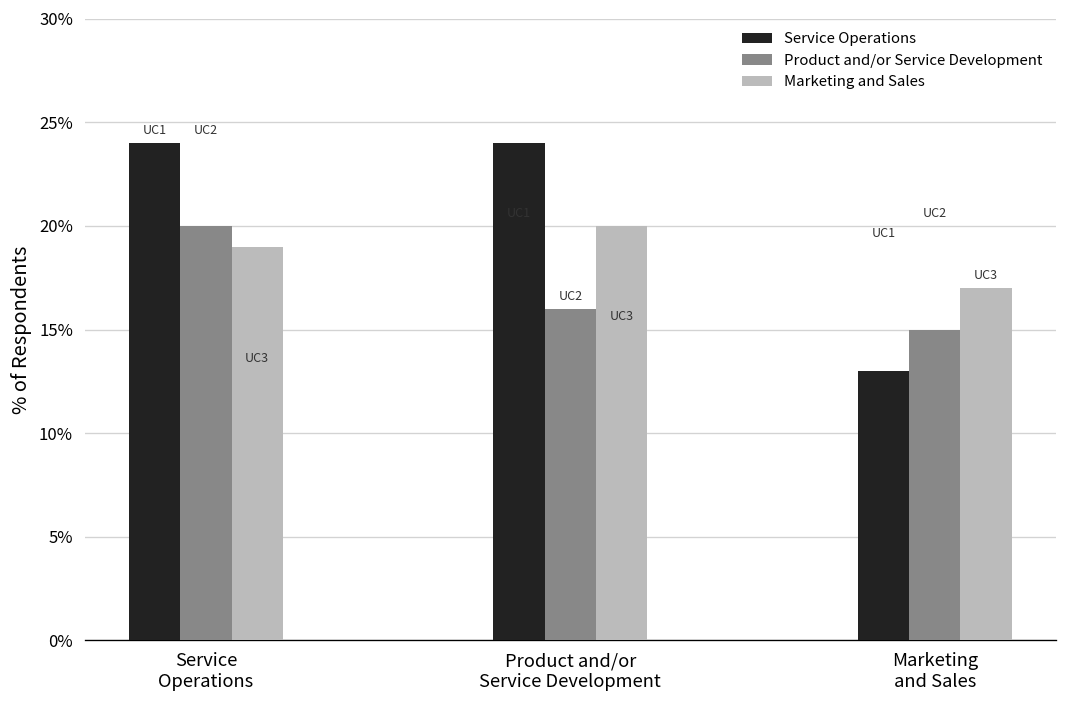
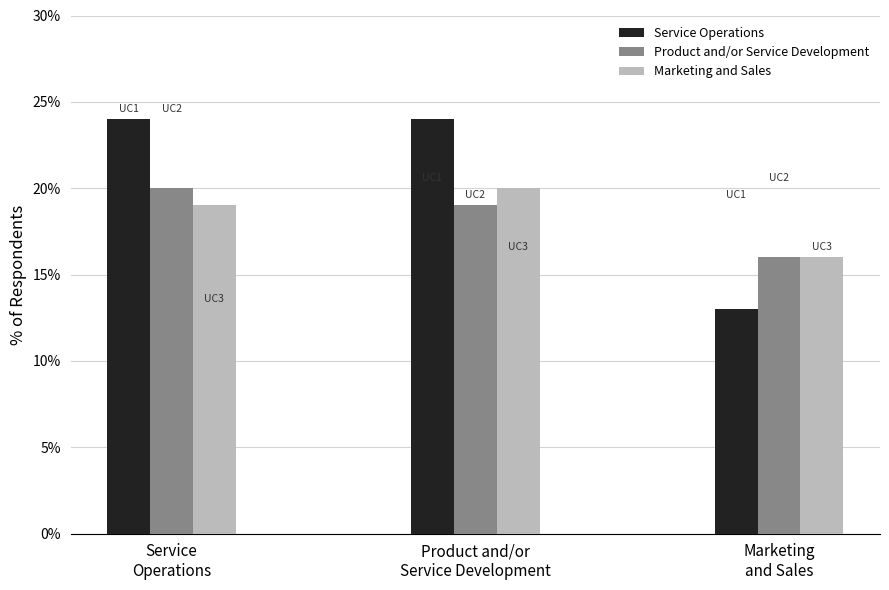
  {
    "Service Operations": {
      "Service Operations": "24.0%",
      "Product and/or Service Development": "24.0%",
      "Marketing and Sales": "13.0%"
    },
    "Product and/or Service Development": {
      "Service Operations": "20.0%",
-     "Product and/or Service Development": "16.0%",
-     "Marketing and Sales": "15.0%"
+     "Product and/or Service Development": "19.0%",
+     "Marketing and Sales": "16.0%"
    },
    "Marketing and Sales": {
      "Service Operations": "19.0%",
      "Product and/or Service Development": "20.0%",
-     "Marketing and Sales": "17.0%"
+     "Marketing and Sales": "16.0%"
    }
  }
